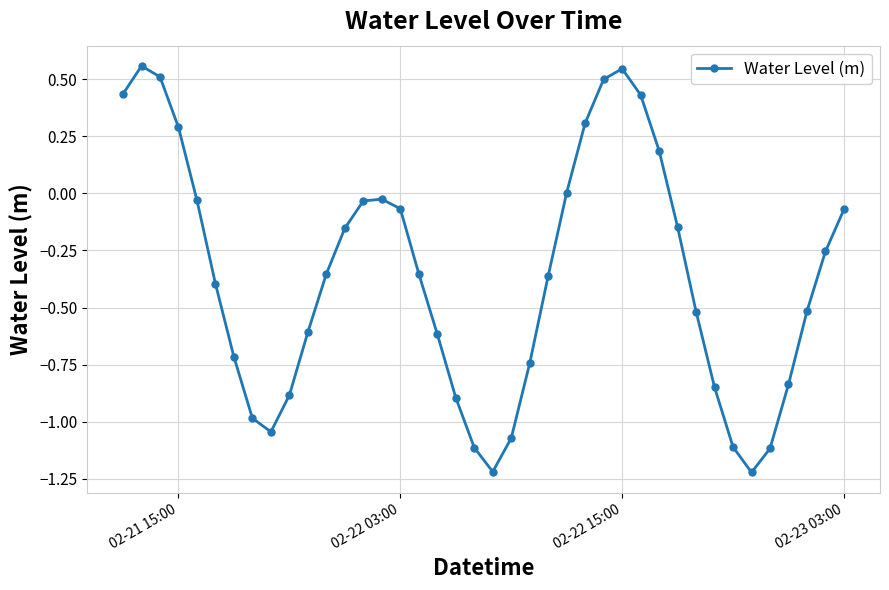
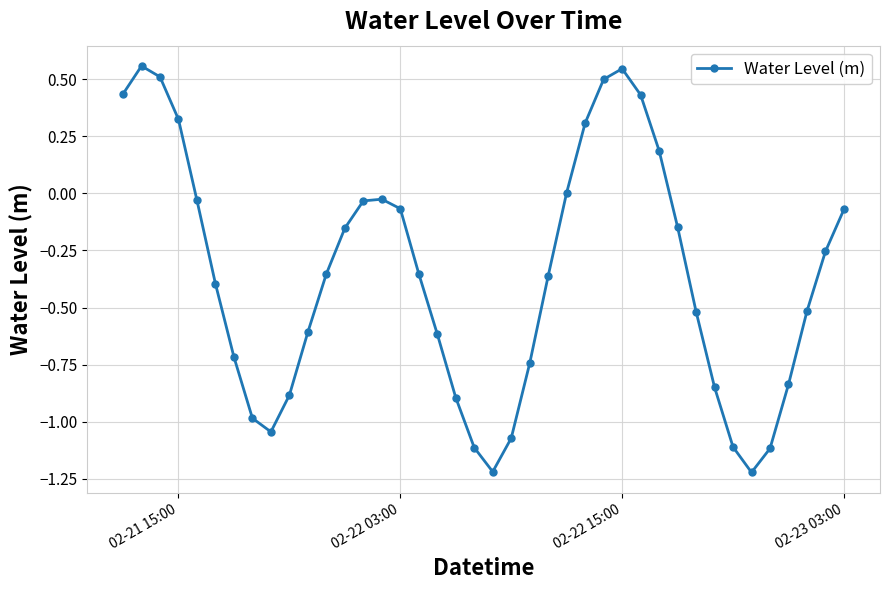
  {
-   "02-21 15:00": 0.29,
+   "02-21 15:00": 0.32,
    "02-22 03:00": -0.07,
    "02-22 15:00": 0.55,
    "02-23 03:00": -0.07
  }
